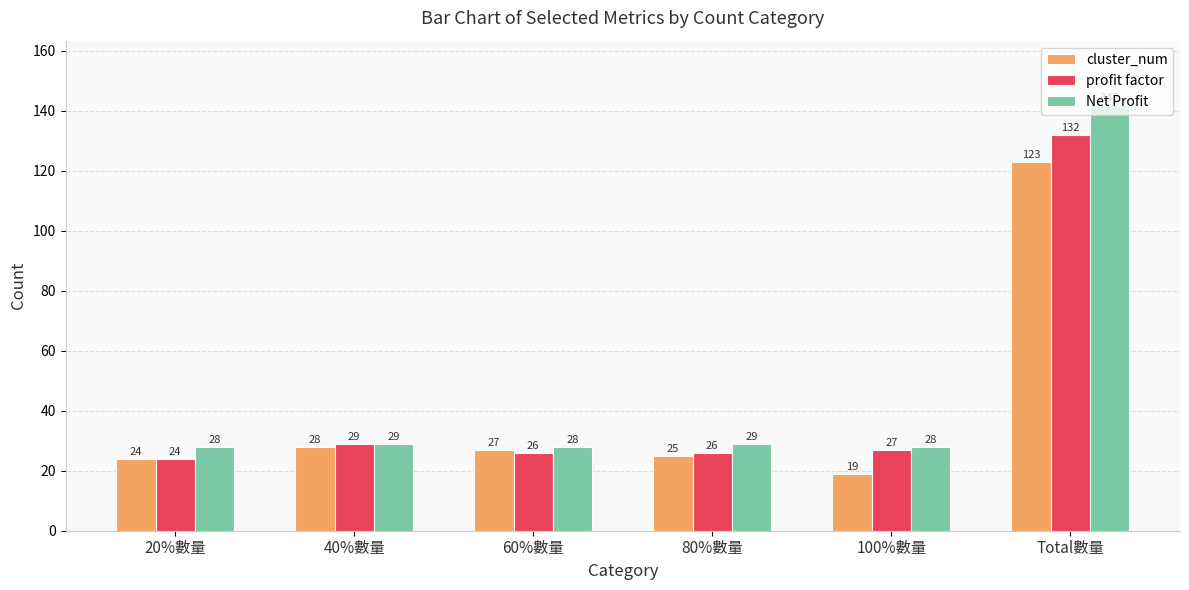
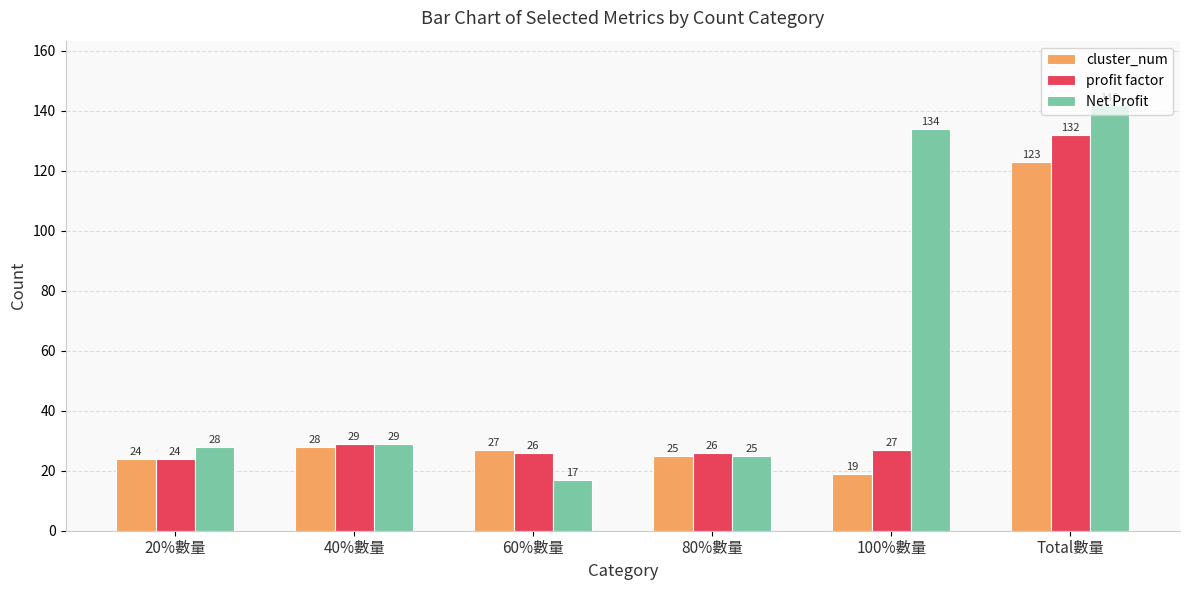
  {
    "cluster_num": {
      "20%數量": 24,
      "40%數量": 28,
      "60%數量": 27,
      "80%數量": 25,
      "100%數量": 19,
      "Total數量": 123
    },
    "profit factor": {
      "20%數量": 24,
      "40%數量": 29,
      "60%數量": 26,
      "80%數量": 26,
      "100%數量": 27,
      "Total數量": 132
    },
    "Net Profit": {
      "20%數量": 28,
      "40%數量": 29,
-     "60%數量": 28,
-     "80%數量": 29,
-     "100%數量": 28
+     "60%數量": 17,
+     "80%數量": 25,
+     "100%數量": 134
    }
  }
